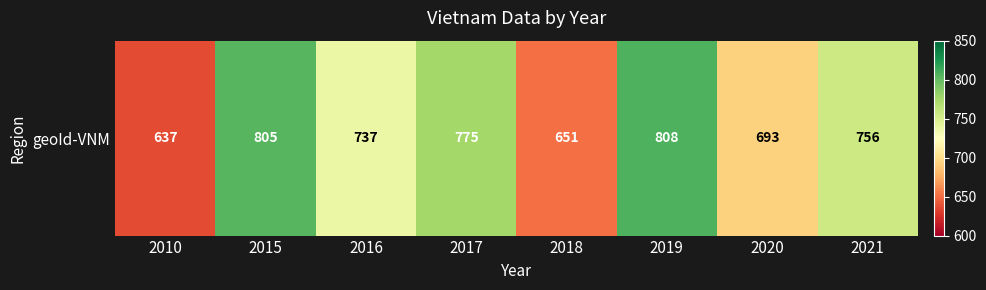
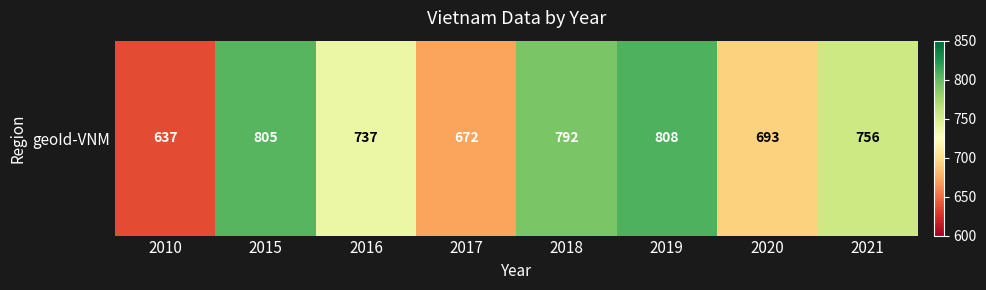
  {
    "geoId-VNM": {
      "2010": 637,
      "2015": 805,
      "2016": 737,
-     "2017": 775,
-     "2018": 651,
+     "2017": 672,
+     "2018": 792,
      "2019": 808,
      "2020": 693,
      "2021": 756
    }
  }
